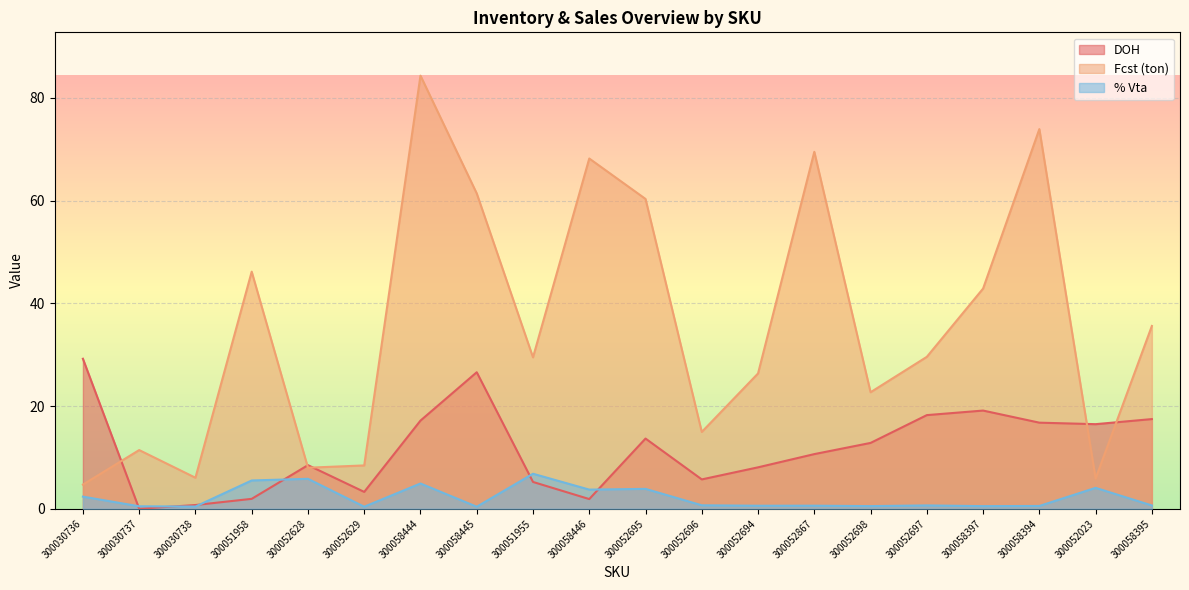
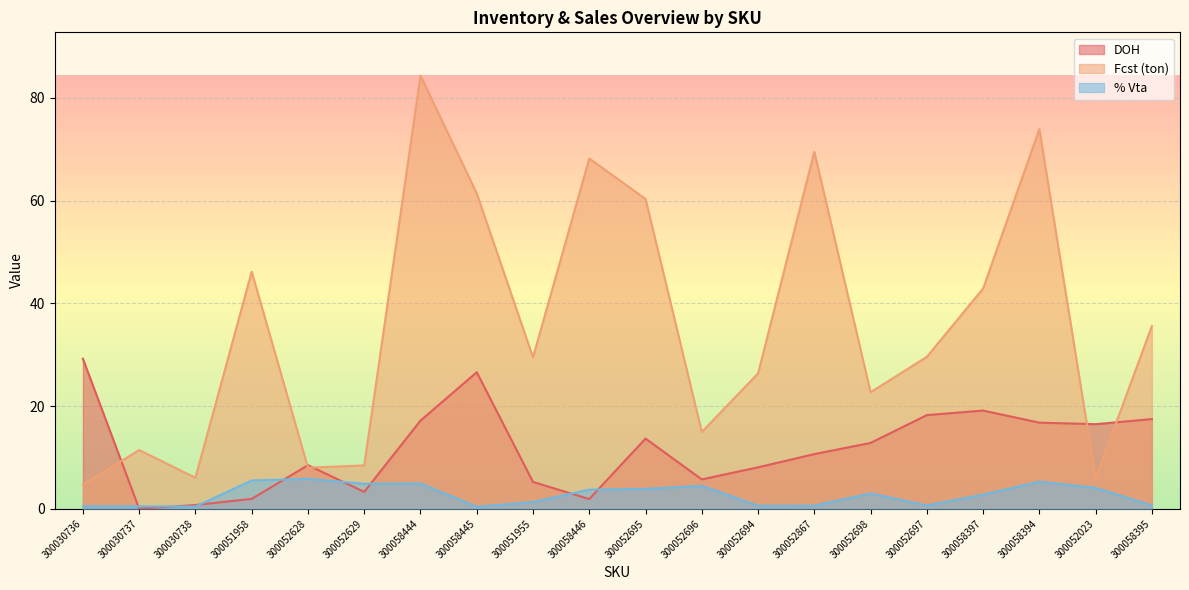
  {
    "% Vta": {
-     "300030736": 2,
+     "300030736": 0,
      "300051958": 6,
      "300052628": 6,
-     "300052629": 0,
+     "300052629": 5,
      "300058444": 5,
      "300058445": 0,
-     "300051955": 7,
+     "300051955": 1,
      "300058446": 4,
      "300052695": 4,
-     "300052696": 1,
+     "300052696": 4,
      "300052694": 1,
      "300052867": 1,
-     "300052698": 1,
+     "300052698": 3,
      "300052697": 1,
-     "300058397": 1,
-     "300058394": 1,
+     "300058397": 3,
+     "300058394": 5,
      "300052023": 4,
      "300058395": 1
    }
  }
